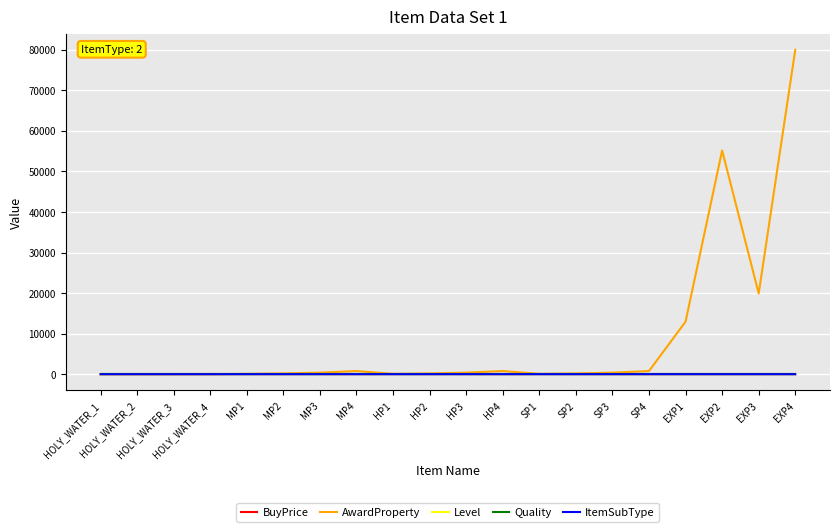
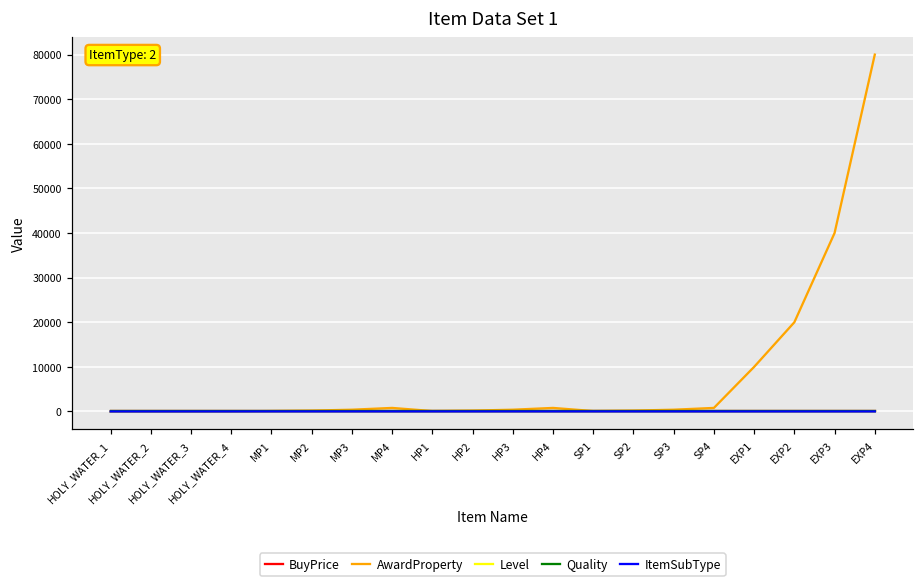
  {
    "AwardProperty": {
      "MP4": 1000,
      "HP4": 1000,
      "SP4": 1000,
-     "EXP1": 13000,
-     "EXP2": 55000,
-     "EXP3": 20000,
+     "EXP1": 10000,
+     "EXP2": 20000,
+     "EXP3": 40000,
      "EXP4": 80000
    }
  }
